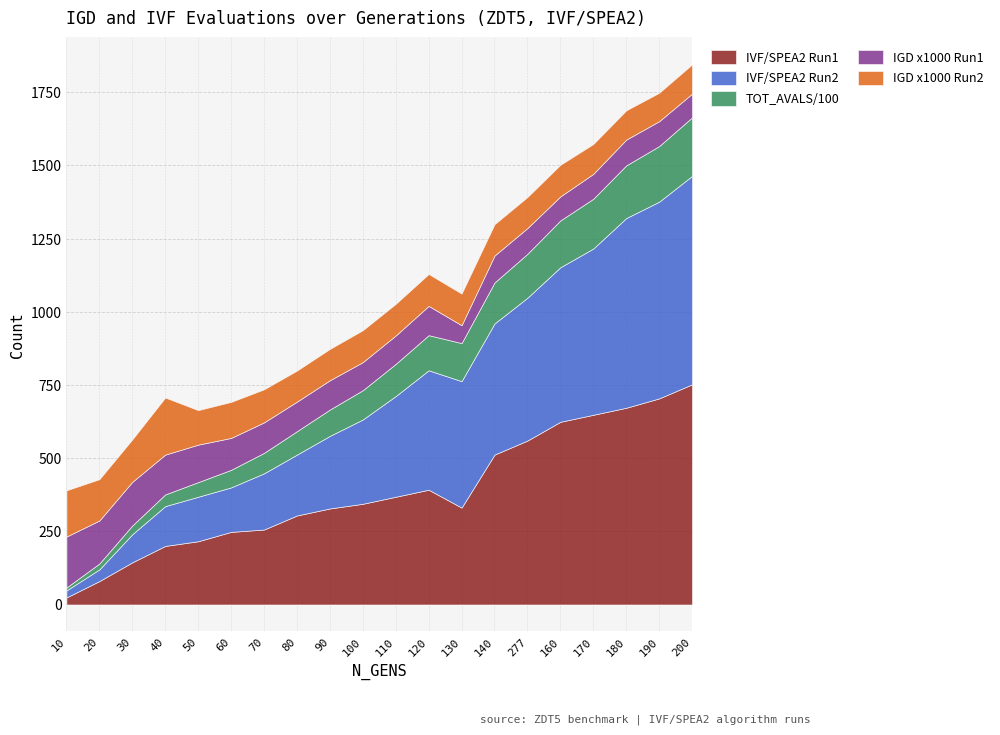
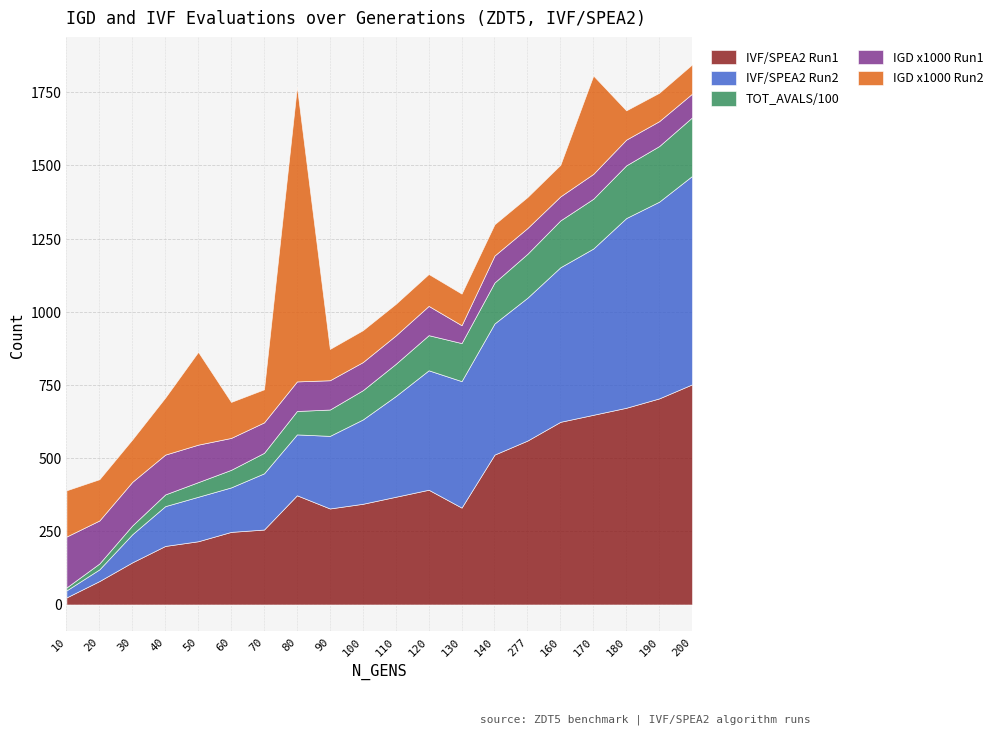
  {
    "IVF/SPEA2 Run1": {
      "10": 20,
      "20": 80,
      "30": 140,
      "40": 200,
      "50": 220,
      "60": 250,
      "70": 260,
-     "80": 300,
+     "80": 370,
      "90": 330,
      "100": 340,
      "110": 370,
      "120": 390,
      "130": 330,
      "140": 510,
      "277": 560,
      "160": 620,
      "170": 650,
      "180": 670,
      "190": 700,
      "200": 750
    },
    "IVF/SPEA2 Run2": {
      "10": 20,
      "20": 40,
      "30": 100,
      "40": 140,
      "50": 150,
      "60": 150,
      "70": 190,
      "80": 210,
      "90": 250,
      "100": 290,
      "110": 340,
      "120": 410,
      "130": 430,
      "140": 450,
      "277": 490,
      "160": 530,
      "170": 570,
      "180": 650,
      "190": 670,
      "200": 710
    },
    "TOT_AVALS/100": {
      "10": 10,
      "20": 20,
      "30": 30,
      "40": 40,
      "50": 50,
      "60": 60,
      "70": 70,
      "80": 80,
      "90": 90,
      "100": 100,
      "110": 110,
      "120": 120,
      "130": 130,
      "140": 140,
      "277": 150,
      "160": 160,
      "170": 170,
      "180": 180,
      "190": 190,
      "200": 200
    },
    "IGD x1000 Run1": {
      "10": 170,
      "20": 150,
      "30": 150,
      "40": 140,
      "50": 130,
      "60": 110,
      "70": 100,
      "80": 100,
      "90": 100,
      "100": 100,
      "110": 100,
      "120": 100,
      "130": 60,
      "140": 90,
      "277": 90,
      "160": 80,
      "170": 90,
      "180": 90,
      "190": 90,
      "200": 80
    },
    "IGD x1000 Run2": {
      "10": 160,
      "20": 140,
      "30": 150,
      "40": 200,
-     "50": 120,
+     "50": 320,
      "60": 120,
      "70": 110,
-     "80": 110,
+     "80": 1010,
      "90": 110,
      "100": 110,
      "110": 110,
      "120": 110,
      "130": 110,
      "140": 110,
      "277": 110,
      "160": 110,
-     "170": 100,
+     "170": 340,
      "180": 100,
      "190": 100,
      "200": 100
    }
  }
